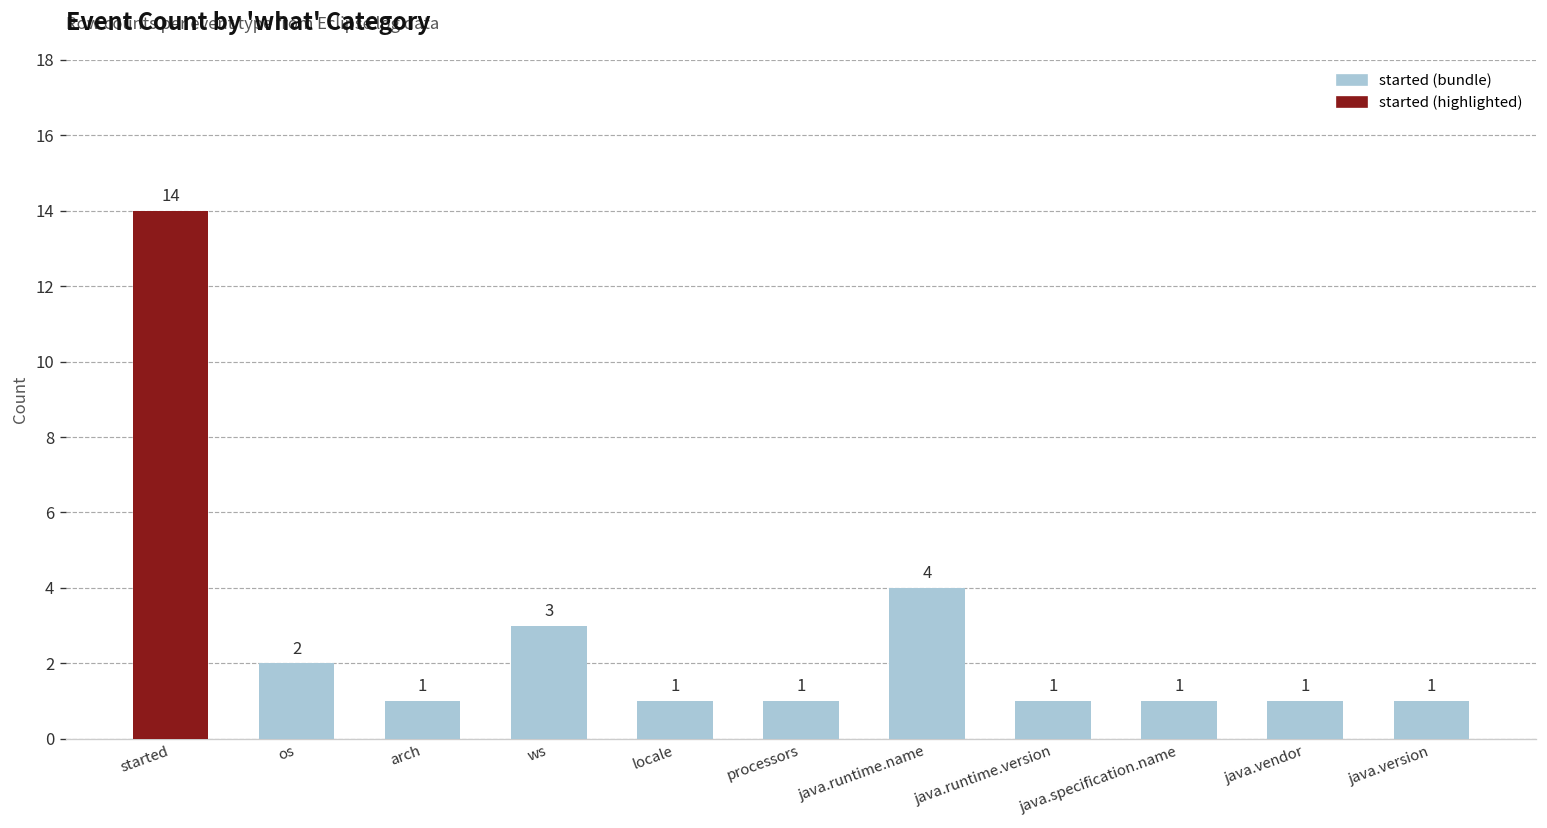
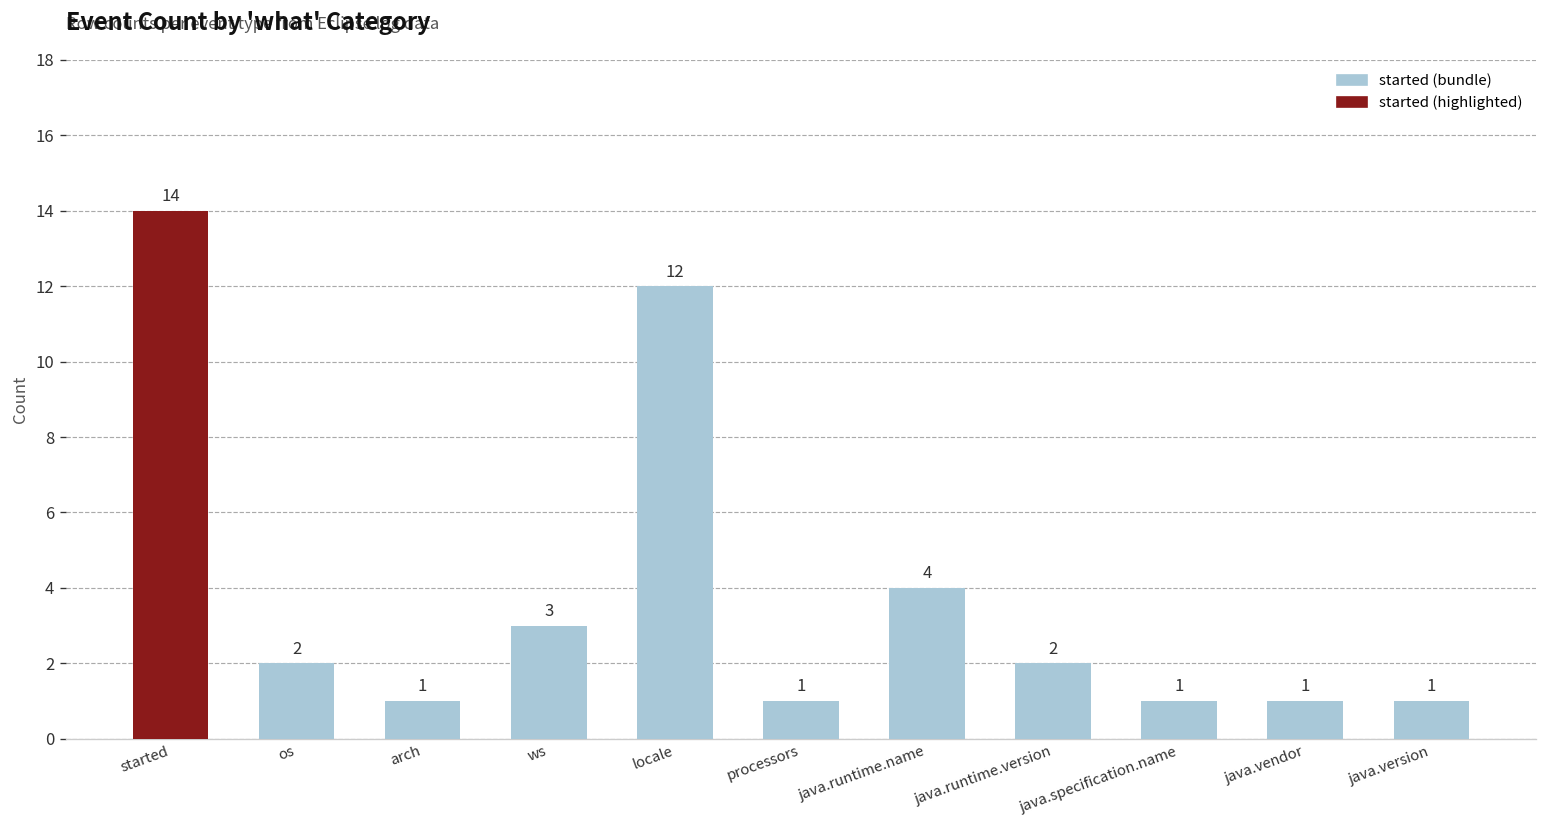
  {
    "started": 14,
    "os": 2,
    "arch": 1,
    "ws": 3,
-   "locale": 1,
+   "locale": 12,
    "processors": 1,
    "java.runtime.name": 4,
-   "java.runtime.version": 1,
+   "java.runtime.version": 2,
    "java.specification.name": 1,
    "java.vendor": 1,
    "java.version": 1
  }
